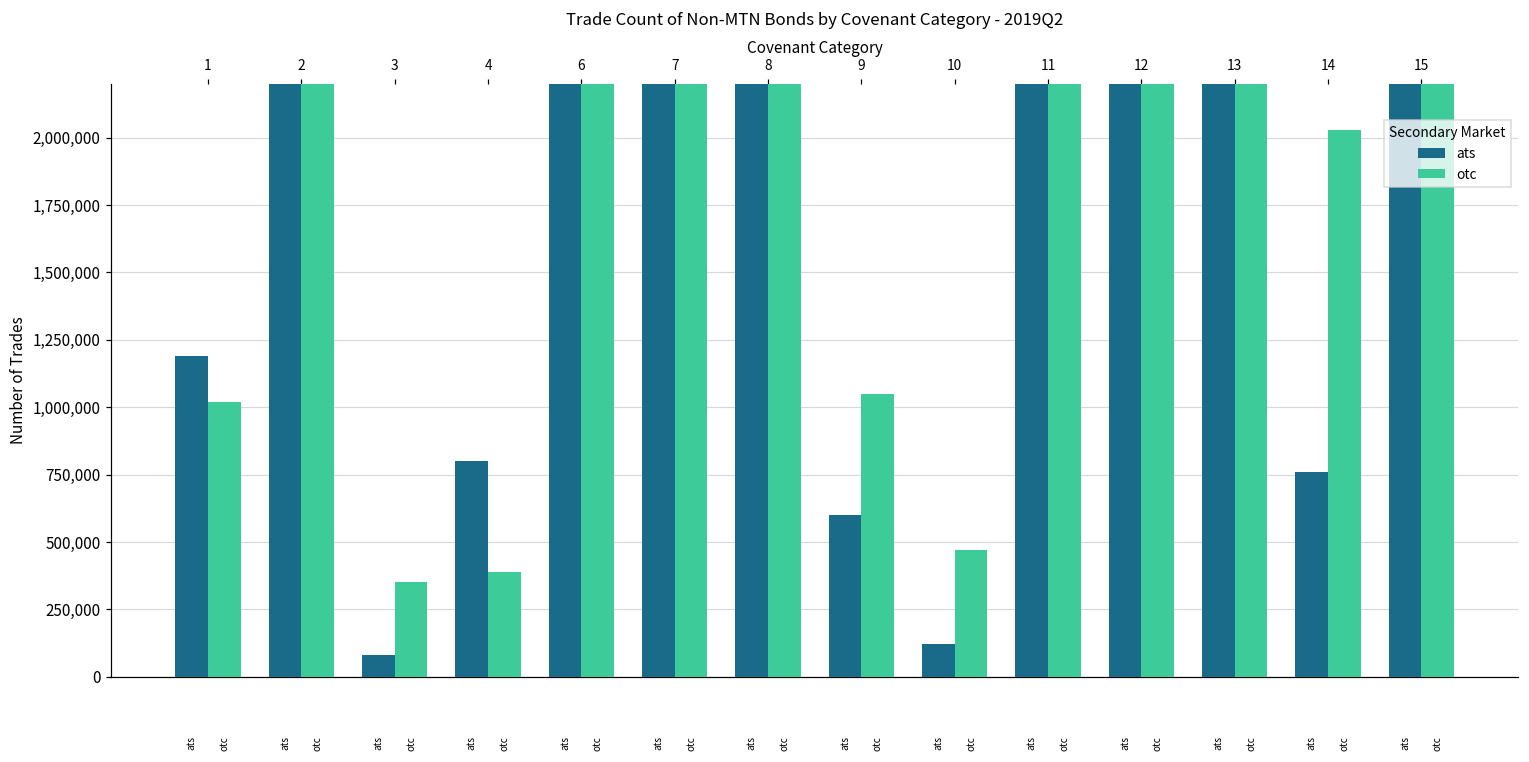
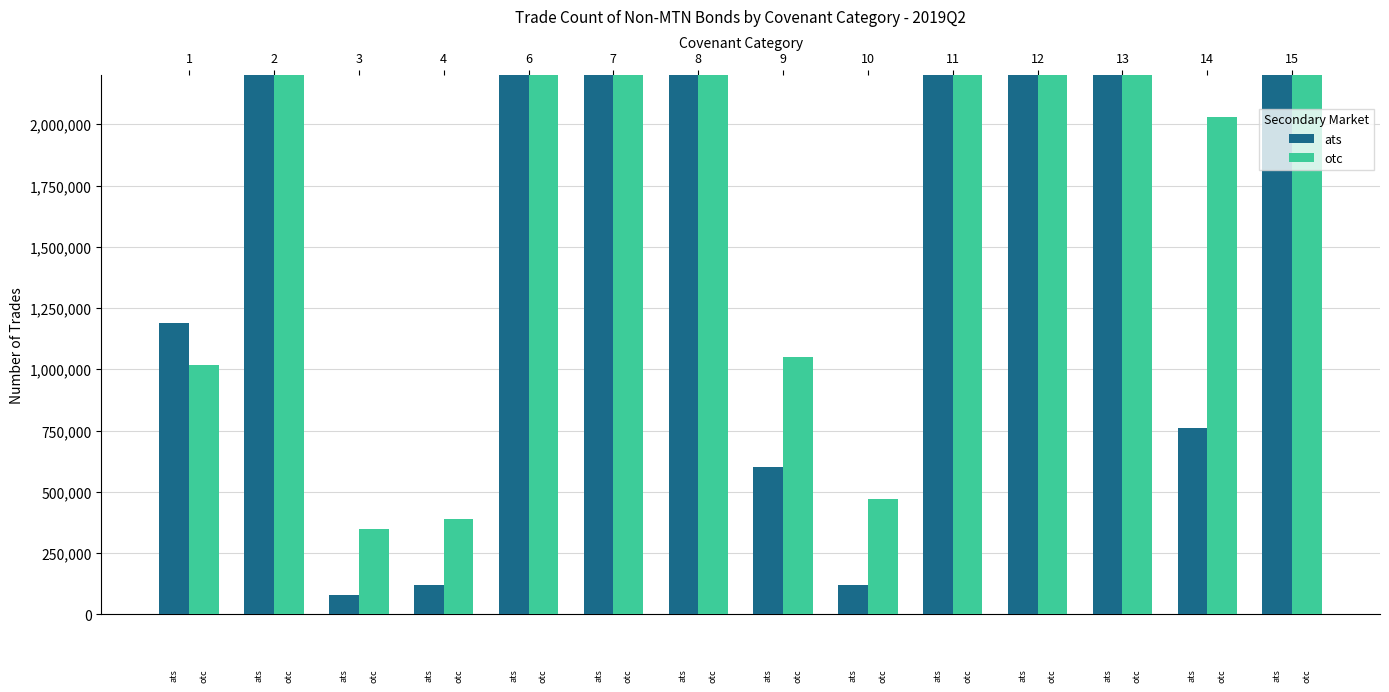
  {
    "ats": {
      "1": "1,190,000",
      "3": "80,000",
-     "4": "800,000",
+     "4": "120,000",
      "9": "600,000",
      "10": "120,000",
      "14": "760,000"
    },
    "otc": {
      "1": "1,020,000",
      "3": "350,000",
      "4": "390,000",
      "9": "1,050,000",
      "10": "470,000",
      "14": "2,030,000"
    }
  }
